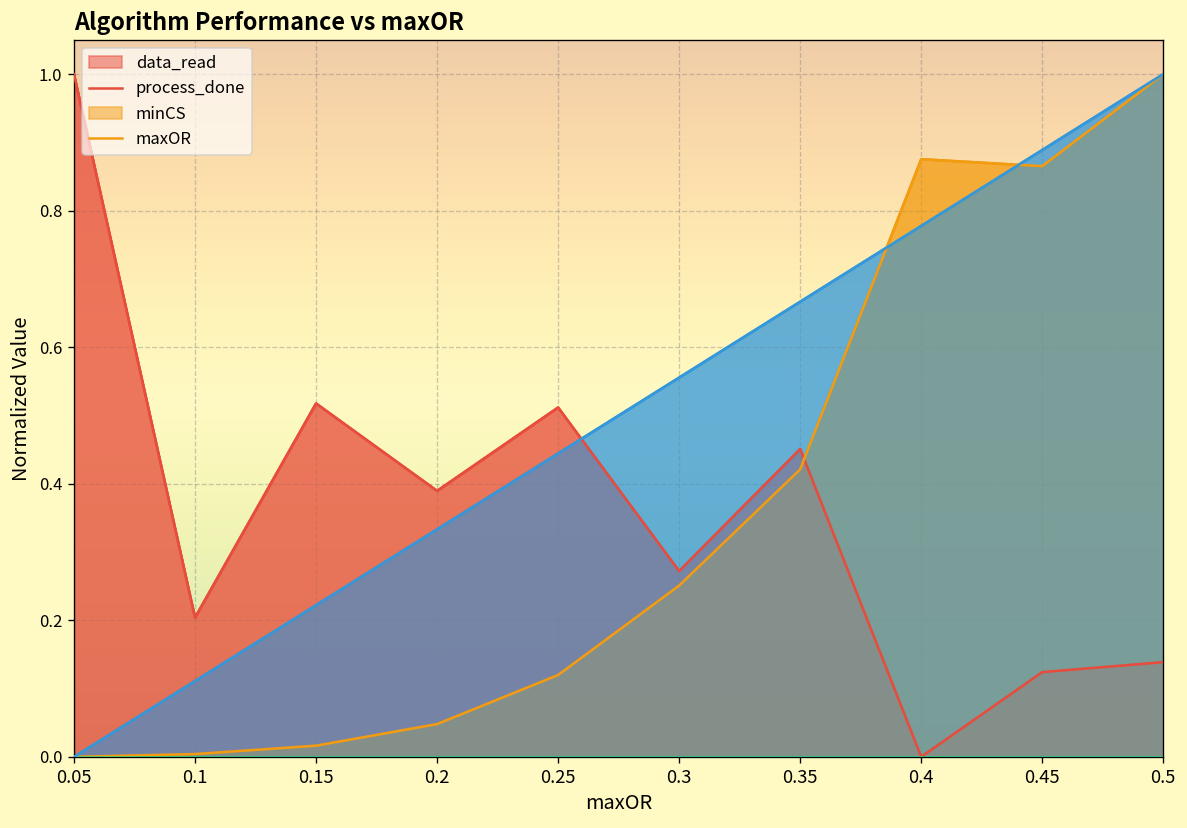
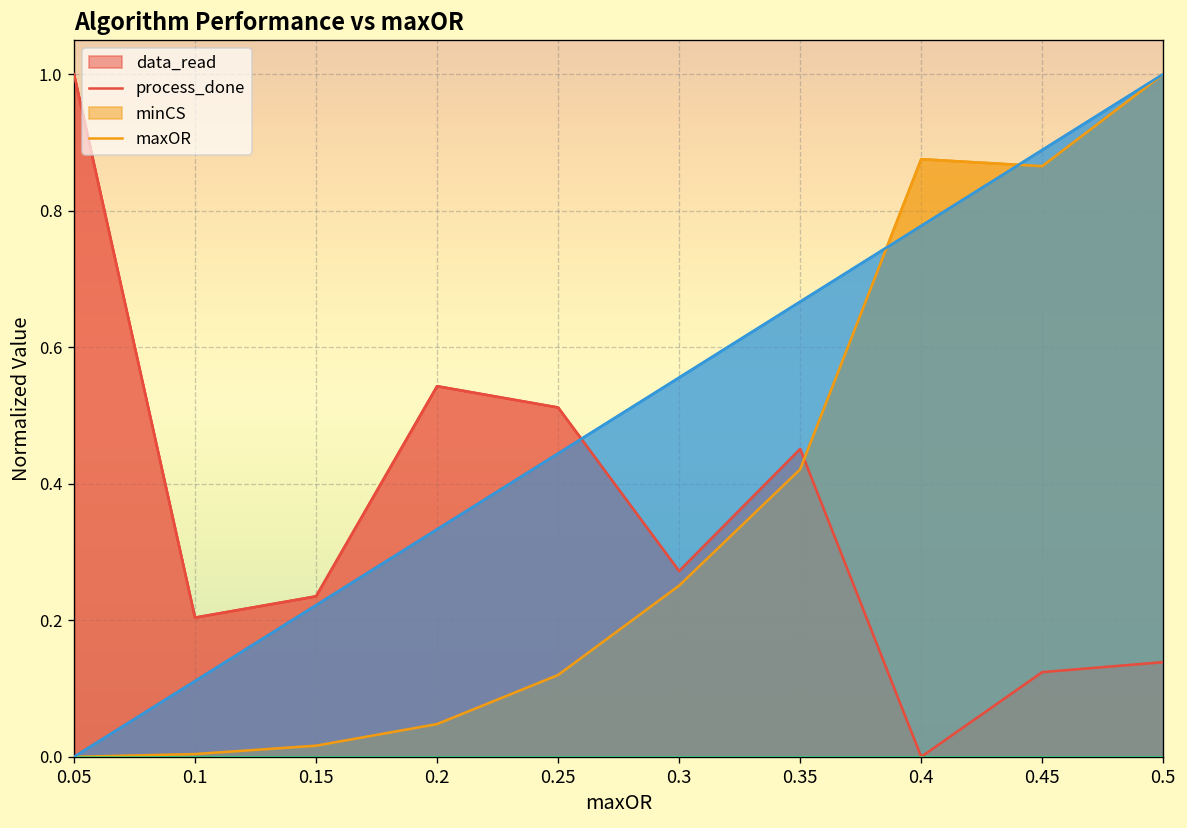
  {
    "data_read": {
      "0.05": 1.00,
      "0.1": 0.20,
-     "0.15": 0.52,
-     "0.2": 0.39,
+     "0.15": 0.24,
+     "0.2": 0.54,
      "0.25": 0.51,
      "0.3": 0.27,
      "0.35": 0.45,
      "0.45": 0.12,
      "0.5": 0.14
    }
  }
